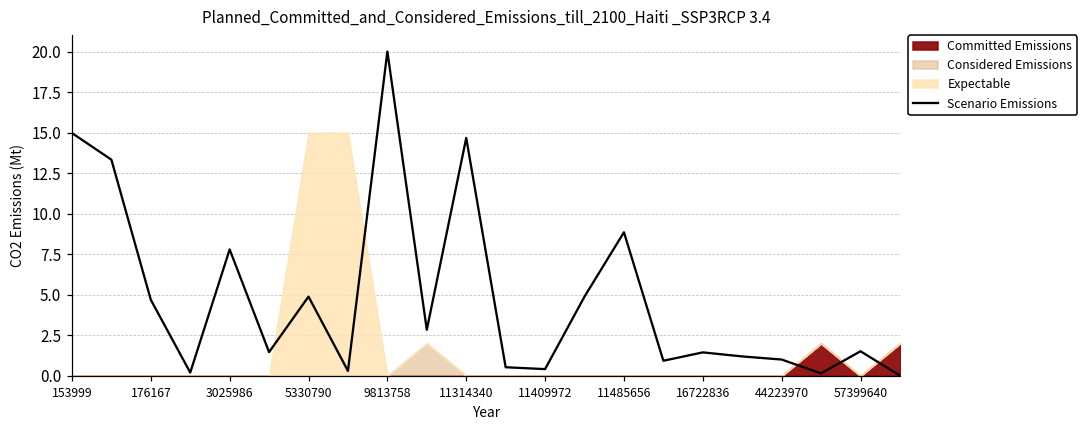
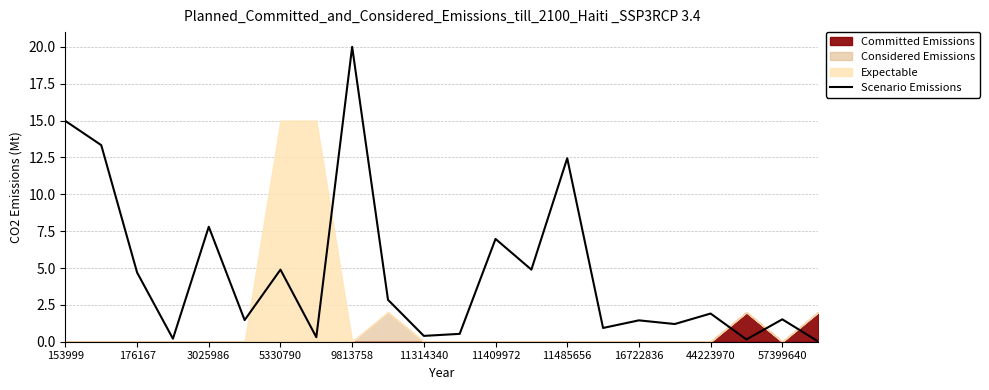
  {
    "Scenario Emissions": {
      "153999": 15.0,
      "176167": 4.7,
      "3025986": 7.8,
      "5330790": 4.9,
      "9813758": 20.0,
-     "11314340": 14.7,
-     "11409972": 0.4,
-     "11485656": 8.9,
+     "11314340": 0.4,
+     "11409972": 7.0,
+     "11485656": 12.4,
      "16722836": 1.4,
-     "44223970": 1.0,
+     "44223970": 1.9,
      "57399640": 1.5
    }
  }
